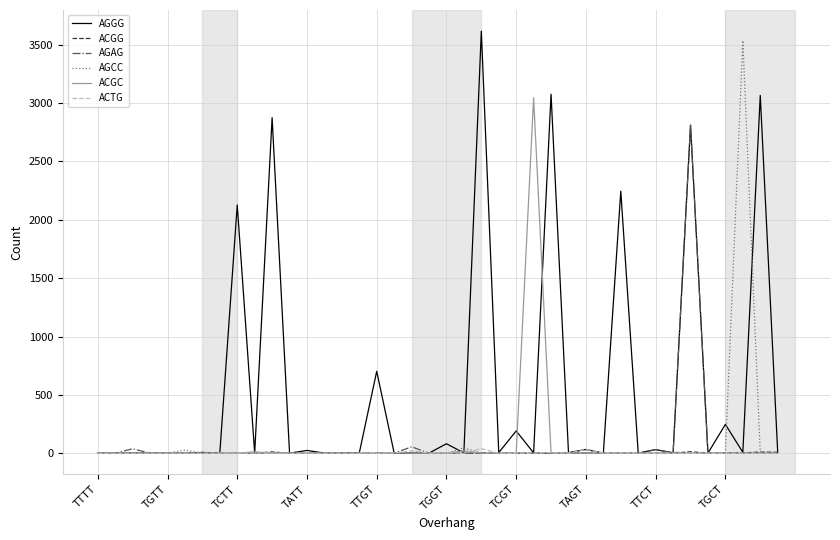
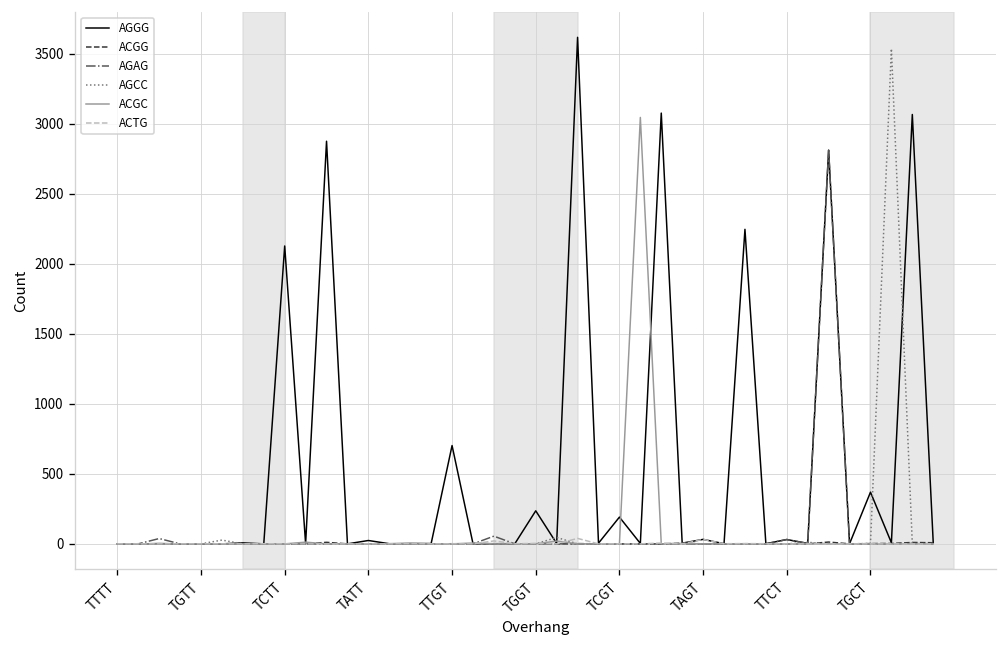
  {
    "AGGG": {
      "TCTT": 2130,
      "TATT": 20,
      "TTGT": 700,
-     "TGGT": 80,
+     "TGGT": 240,
      "TCGT": 190,
-     "TGCT": 250
+     "TGCT": 370
    }
  }
